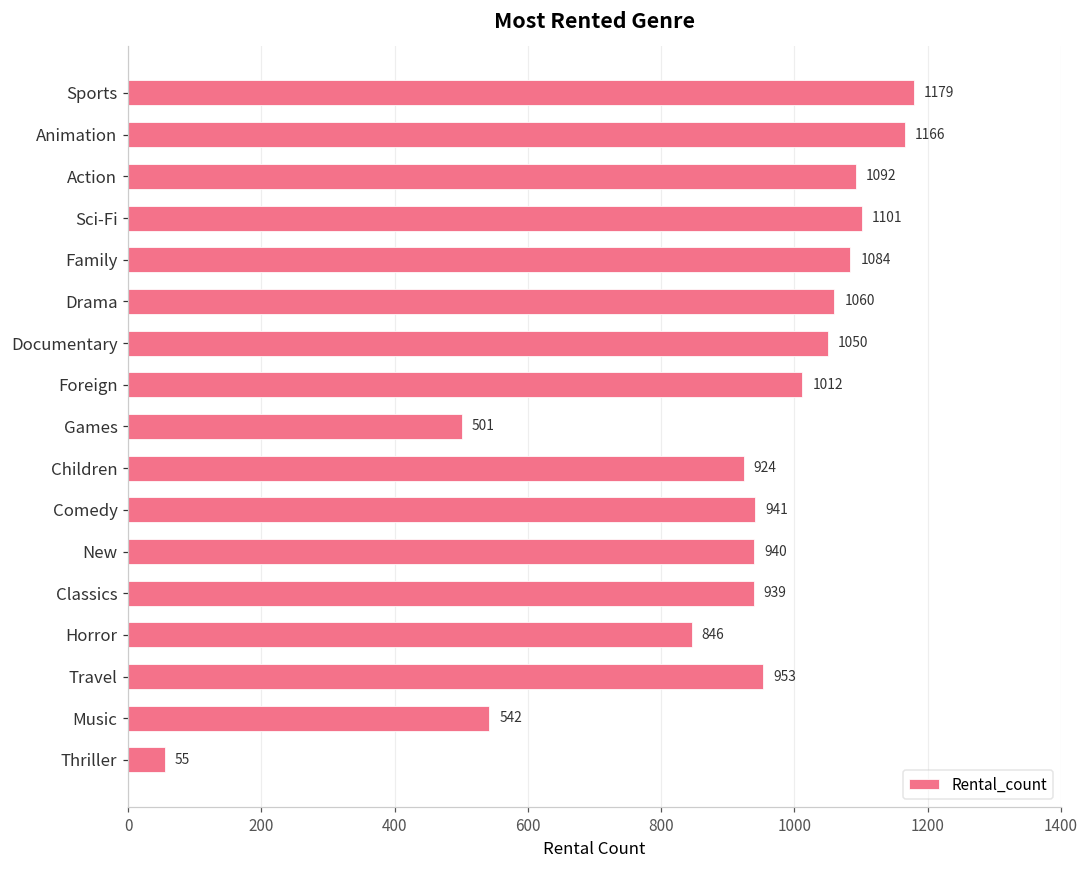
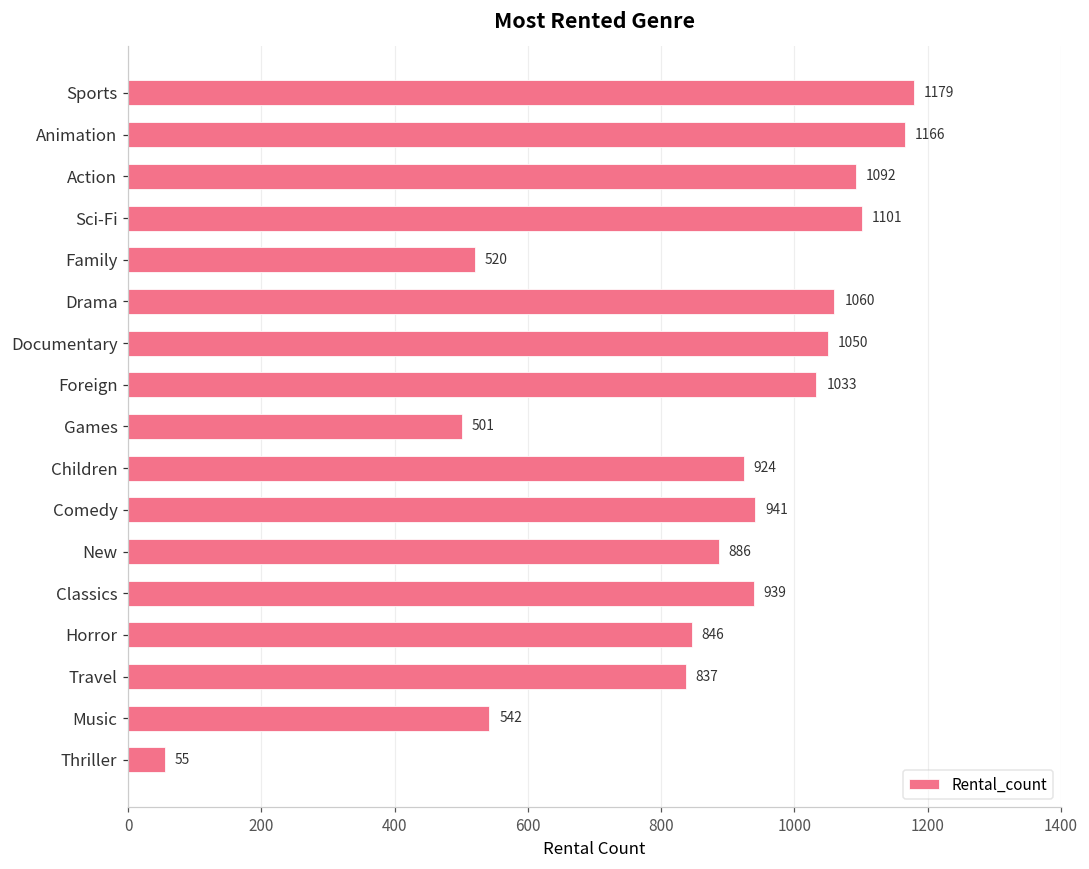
  {
    "Sports": 1179,
    "Animation": 1166,
    "Action": 1092,
    "Sci-Fi": 1101,
-   "Family": 1084,
+   "Family": 520,
    "Drama": 1060,
    "Documentary": 1050,
-   "Foreign": 1012,
+   "Foreign": 1033,
    "Games": 501,
    "Children": 924,
    "Comedy": 941,
-   "New": 940,
+   "New": 886,
    "Classics": 939,
    "Horror": 846,
-   "Travel": 953,
+   "Travel": 837,
    "Music": 542,
    "Thriller": 55
  }
